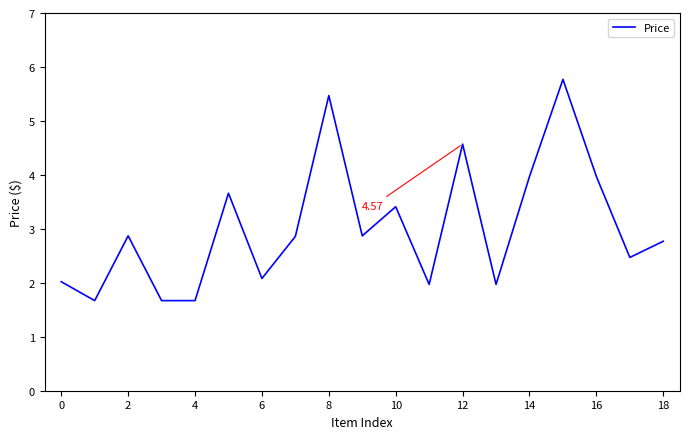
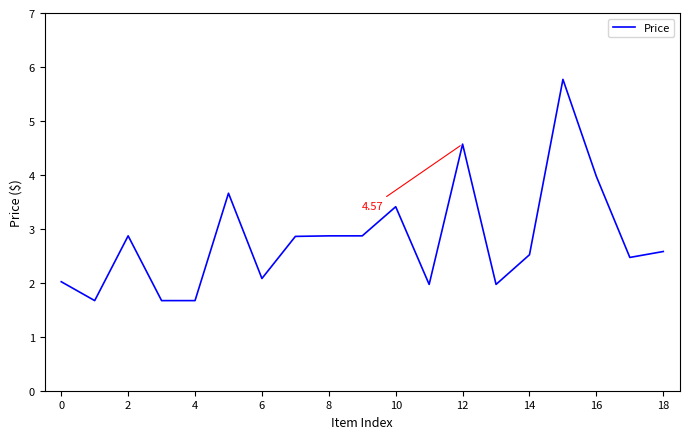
  {
    "0": 2.0,
    "2": 2.9,
    "4": 1.7,
    "6": 2.1,
-   "8": 5.5,
+   "8": 2.9,
    "12": 4.6,
-   "14": 4.0,
+   "14": 2.5,
    "16": 4.0,
-   "18": 2.8
+   "18": 2.6
  }
